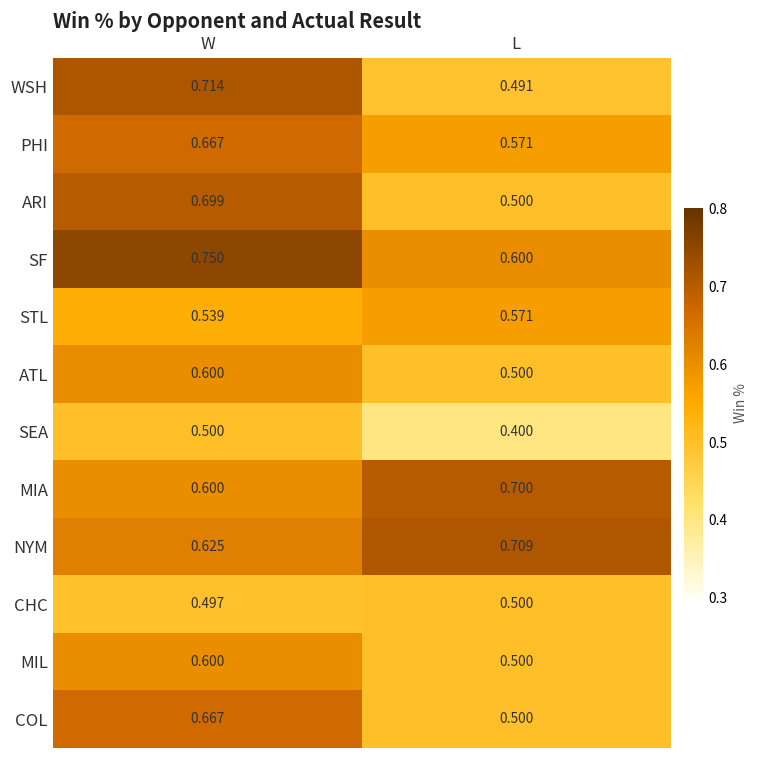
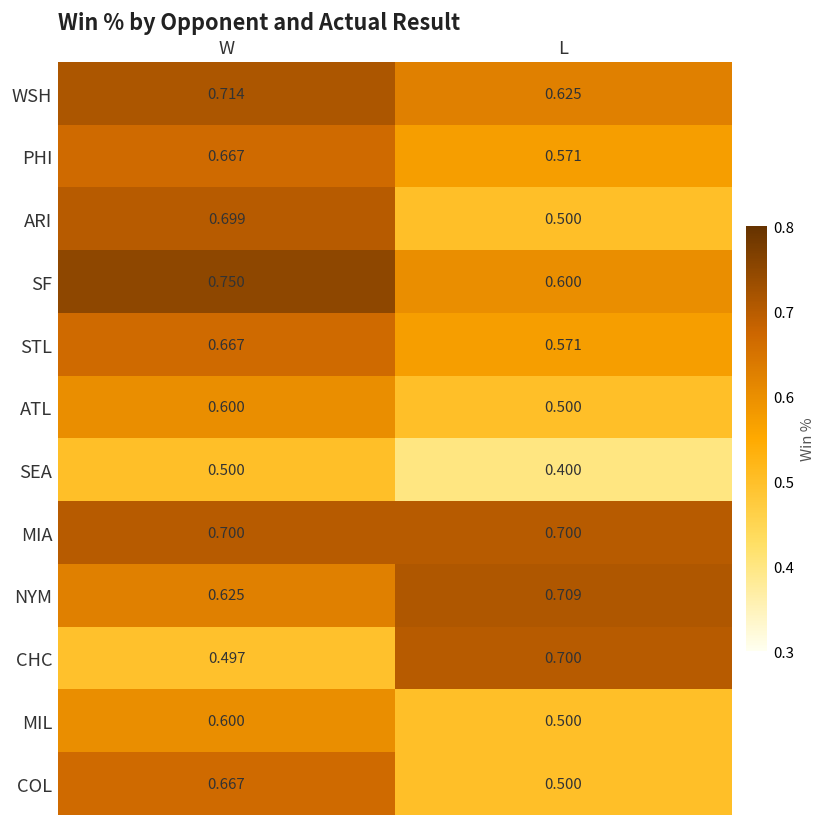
  {
    "WSH": {
      "W": 0.714,
-     "L": 0.491
+     "L": 0.625
    },
    "PHI": {
      "W": 0.667,
      "L": 0.571
    },
    "ARI": {
      "W": 0.699,
      "L": 0.500
    },
    "SF": {
      "W": 0.750,
      "L": 0.600
    },
    "STL": {
-     "W": 0.539,
+     "W": 0.667,
      "L": 0.571
    },
    "ATL": {
      "W": 0.600,
      "L": 0.500
    },
    "SEA": {
      "W": 0.500,
      "L": 0.400
    },
    "MIA": {
-     "W": 0.600,
+     "W": 0.700,
      "L": 0.700
    },
    "NYM": {
      "W": 0.625,
      "L": 0.709
    },
    "CHC": {
      "W": 0.497,
-     "L": 0.500
+     "L": 0.700
    },
    "MIL": {
      "W": 0.600,
      "L": 0.500
    },
    "COL": {
      "W": 0.667,
      "L": 0.500
    }
  }
